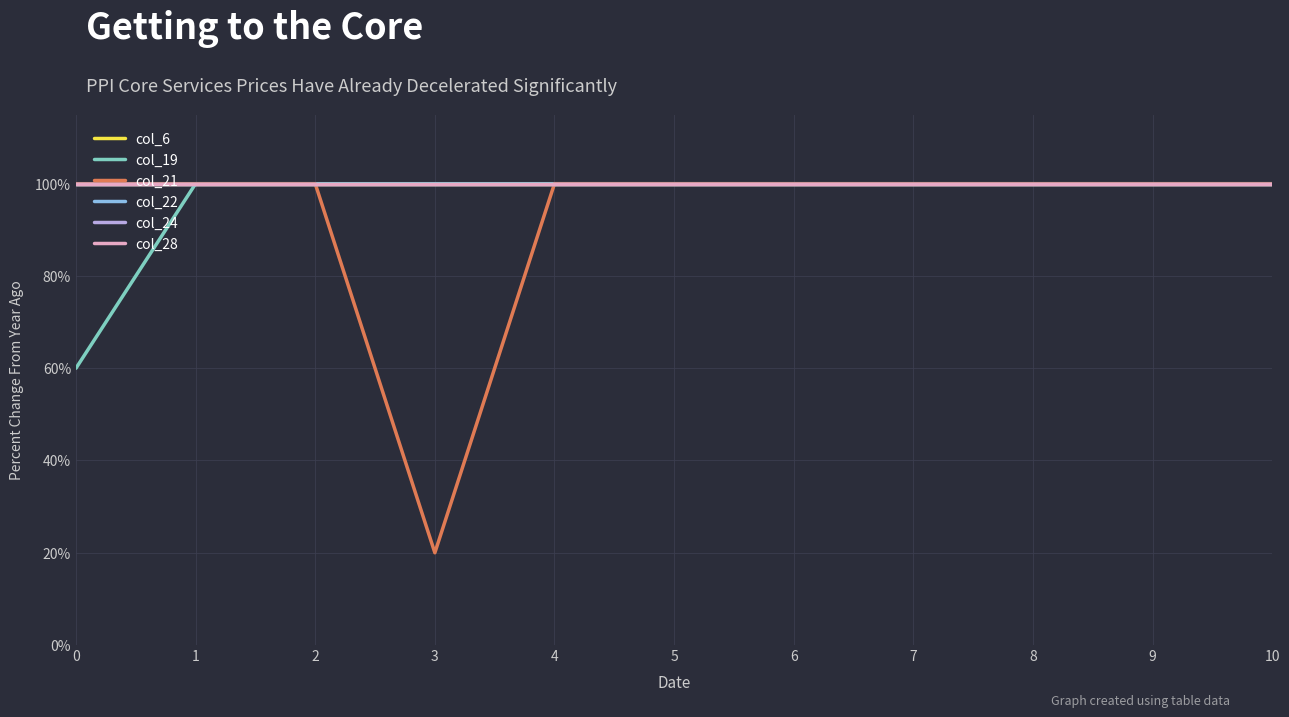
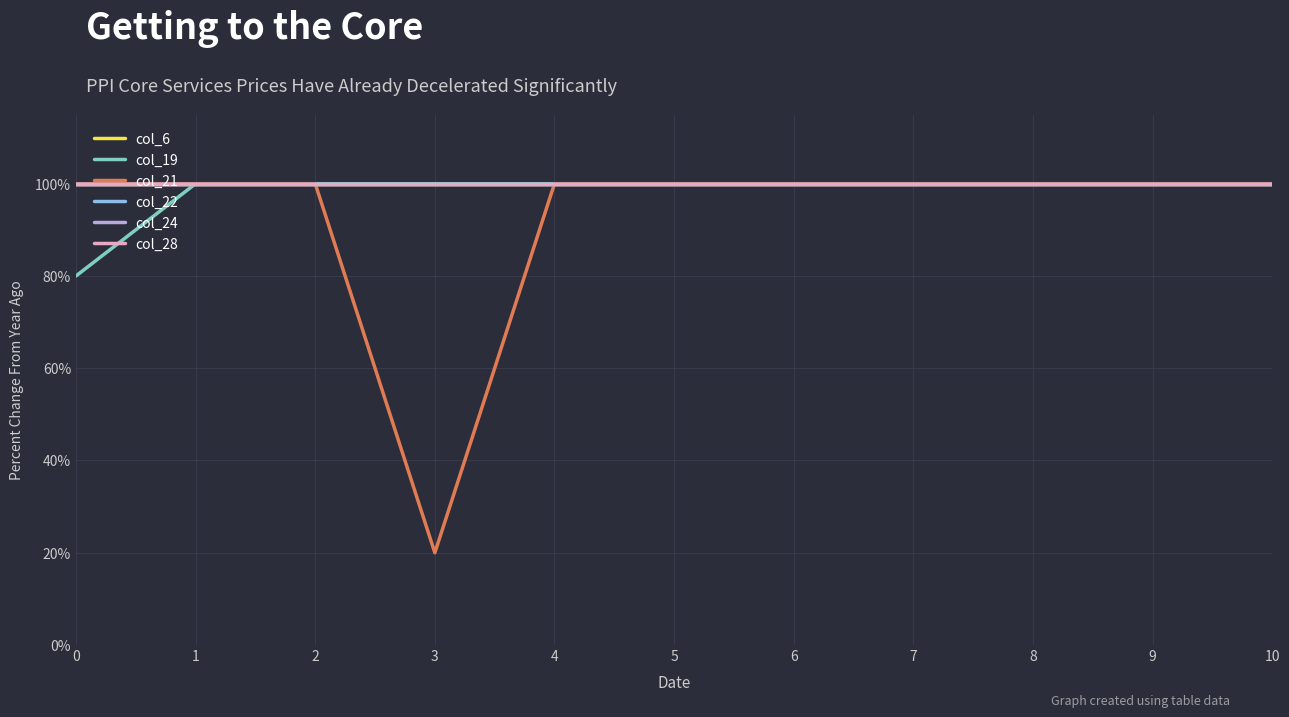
  {
    "col_19": {
-     "0": "60%"
+     "0": "80%"
    },
    "col_21": {
      "3": "20%"
    }
  }
